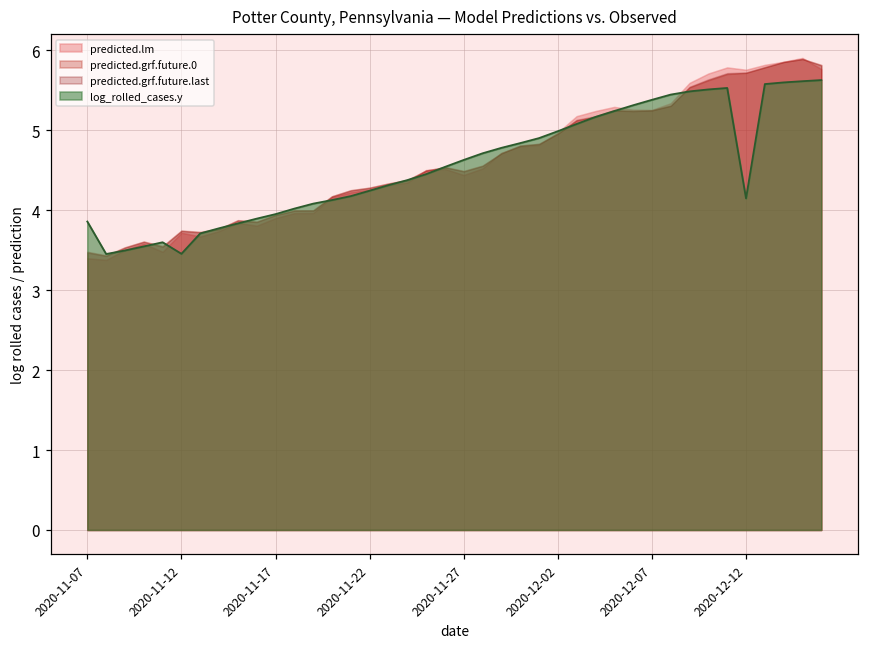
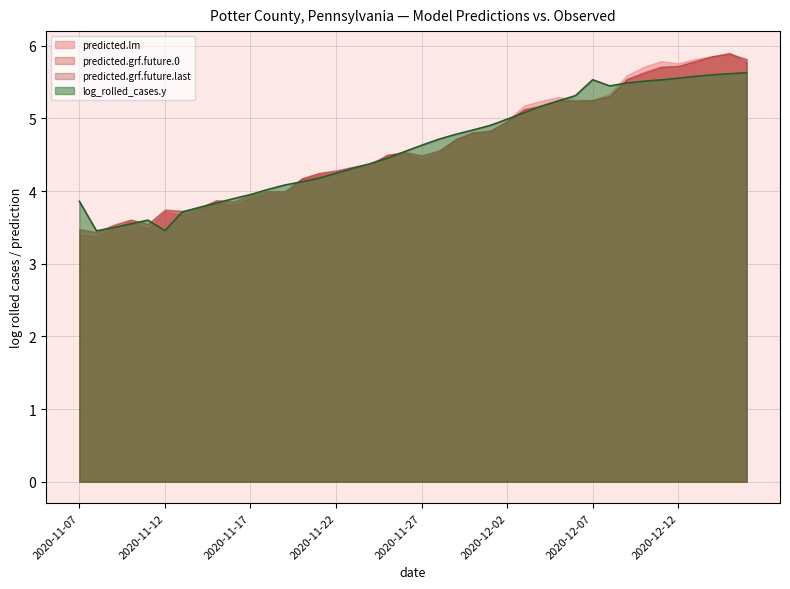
  {
    "log_rolled_cases.y": {
      "2020-11-07": 3.9,
      "2020-11-12": 3.5,
      "2020-11-27": 4.6,
-     "2020-12-07": 5.4,
-     "2020-12-12": 4.1
+     "2020-12-07": 5.5,
+     "2020-12-12": 5.6
    }
  }
